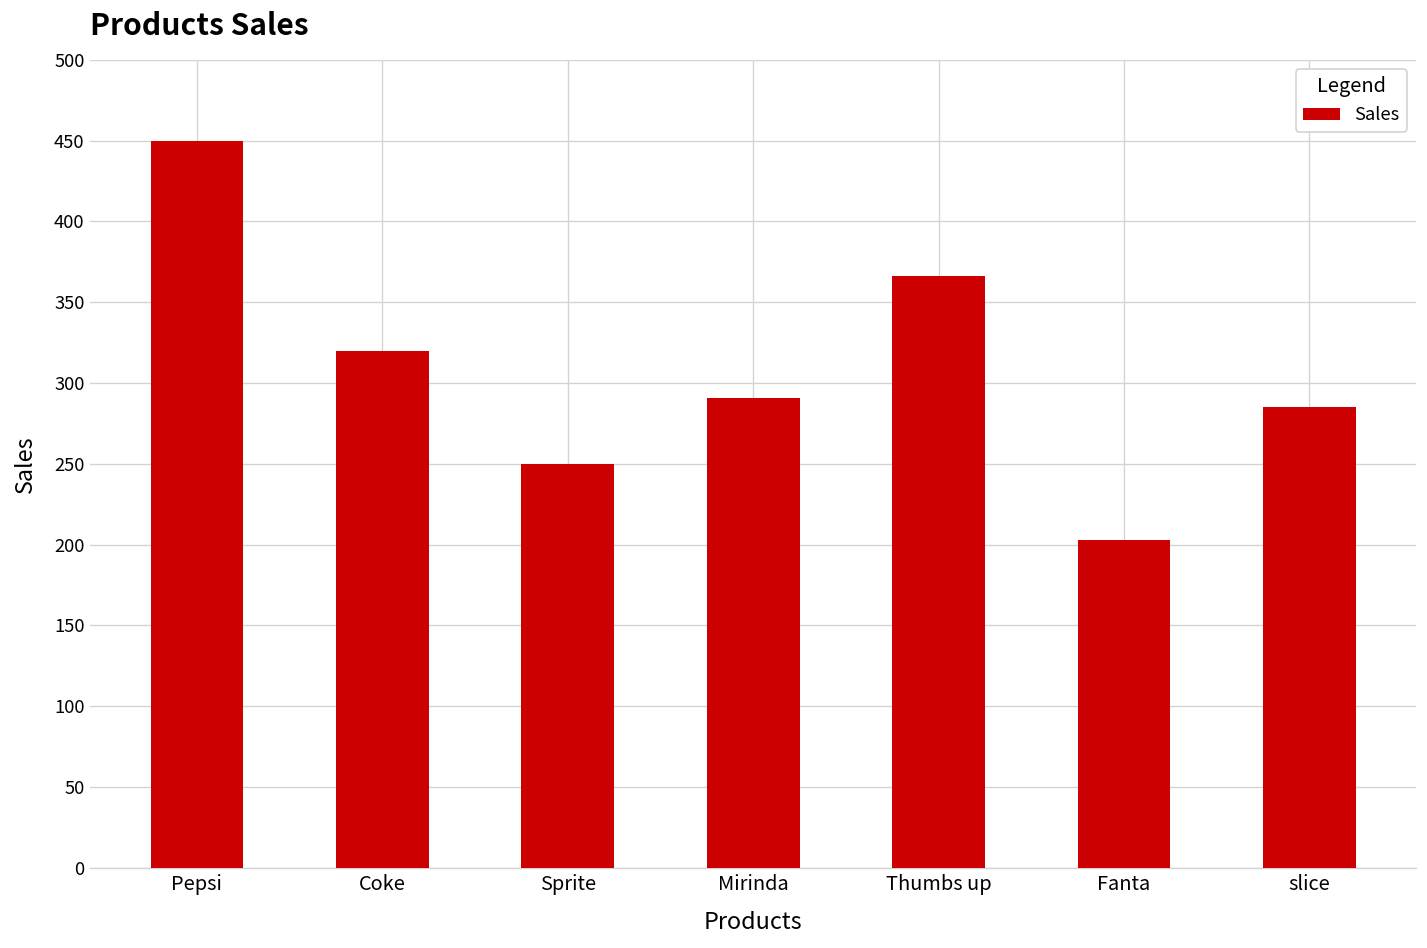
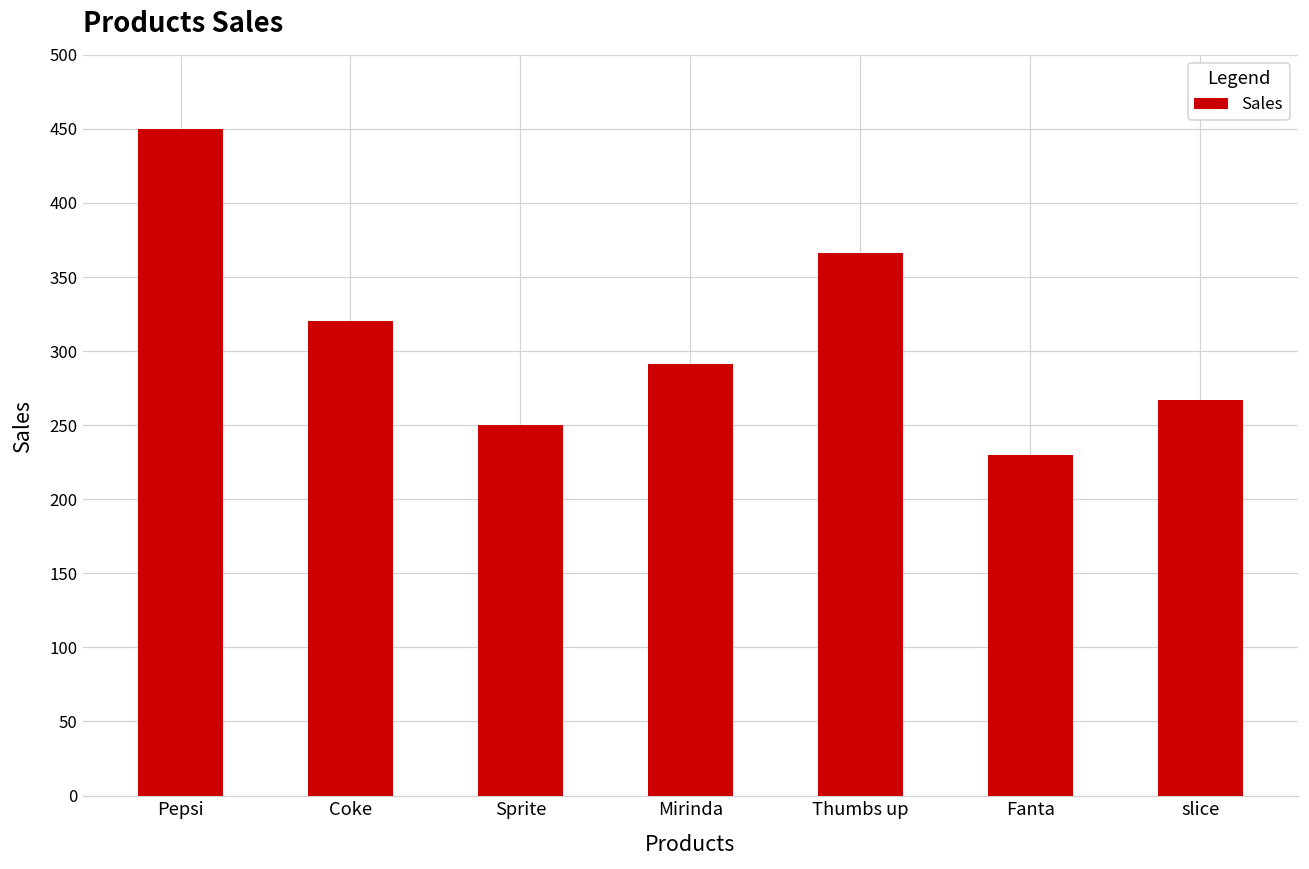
  {
    "Pepsi": 450,
    "Coke": 320,
    "Sprite": 250,
    "Mirinda": 291,
    "Thumbs up": 366,
-   "Fanta": 203,
-   "slice": 285
+   "Fanta": 230,
+   "slice": 267
  }
